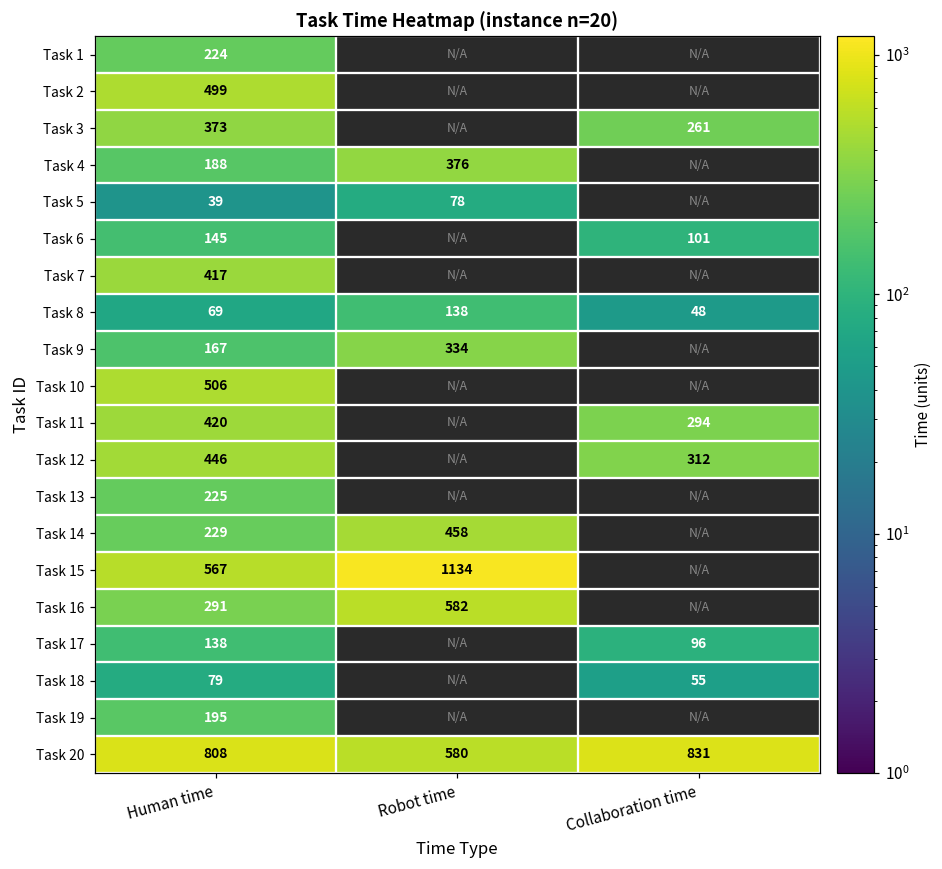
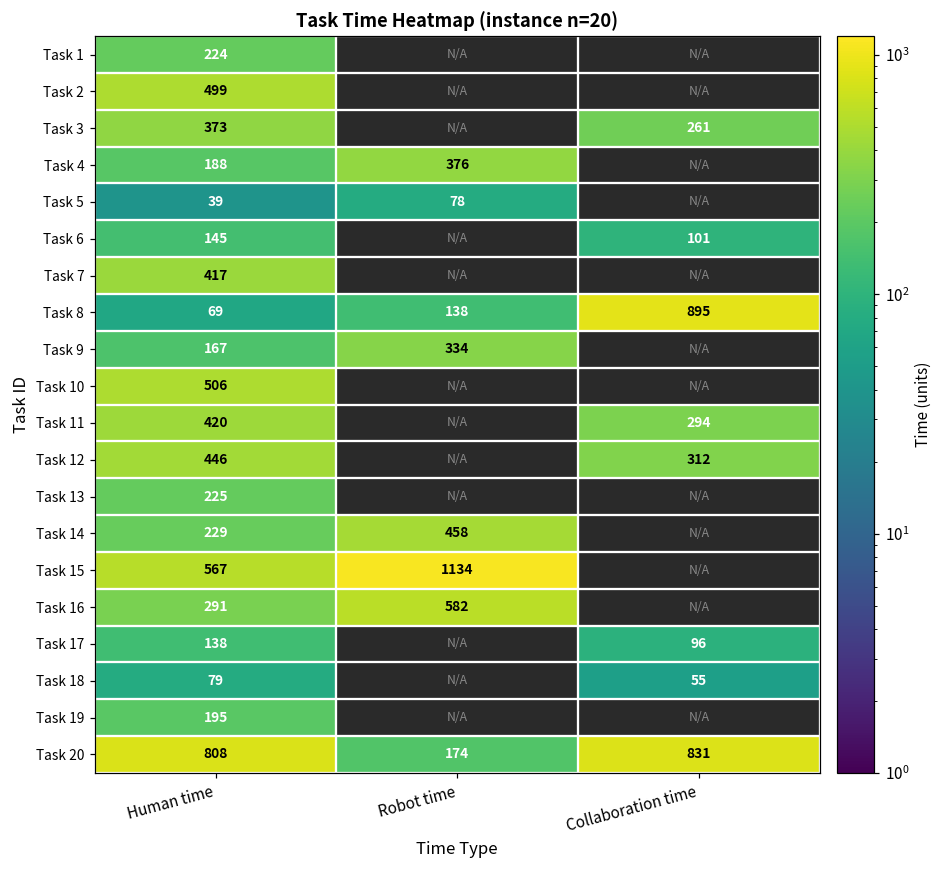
  {
    "Task 1": {
      "Human time": 224
    },
    "Task 2": {
      "Human time": 499
    },
    "Task 3": {
      "Human time": 373,
      "Collaboration time": 261
    },
    "Task 4": {
      "Human time": 188,
      "Robot time": 376
    },
    "Task 5": {
      "Human time": 39,
      "Robot time": 78
    },
    "Task 6": {
      "Human time": 145,
      "Collaboration time": 101
    },
    "Task 7": {
      "Human time": 417
    },
    "Task 8": {
      "Human time": 69,
      "Robot time": 138,
-     "Collaboration time": 48
+     "Collaboration time": 895
    },
    "Task 9": {
      "Human time": 167,
      "Robot time": 334
    },
    "Task 10": {
      "Human time": 506
    },
    "Task 11": {
      "Human time": 420,
      "Collaboration time": 294
    },
    "Task 12": {
      "Human time": 446,
      "Collaboration time": 312
    },
    "Task 13": {
      "Human time": 225
    },
    "Task 14": {
      "Human time": 229,
      "Robot time": 458
    },
    "Task 15": {
      "Human time": 567,
      "Robot time": 1134
    },
    "Task 16": {
      "Human time": 291,
      "Robot time": 582
    },
    "Task 17": {
      "Human time": 138,
      "Collaboration time": 96
    },
    "Task 18": {
      "Human time": 79,
      "Collaboration time": 55
    },
    "Task 19": {
      "Human time": 195
    },
    "Task 20": {
      "Human time": 808,
-     "Robot time": 580,
+     "Robot time": 174,
      "Collaboration time": 831
    }
  }
